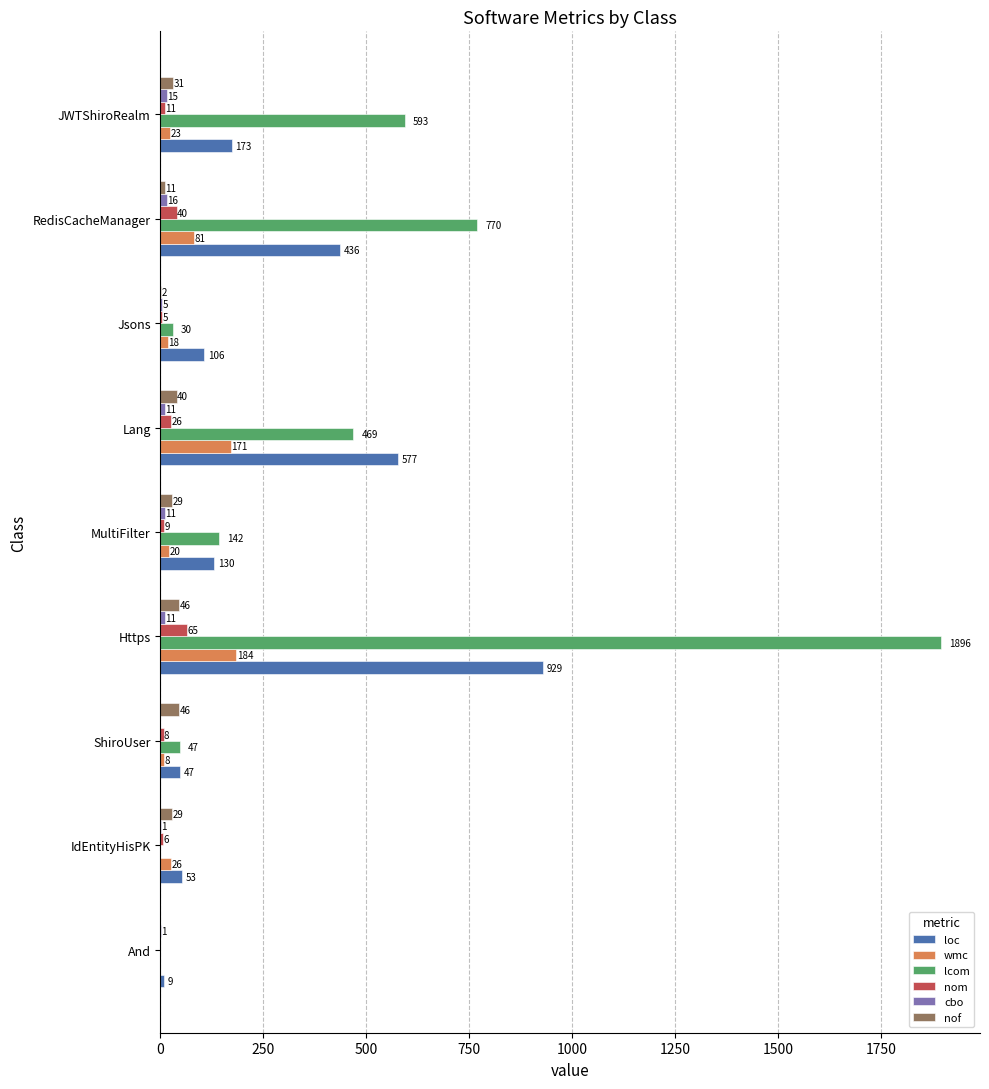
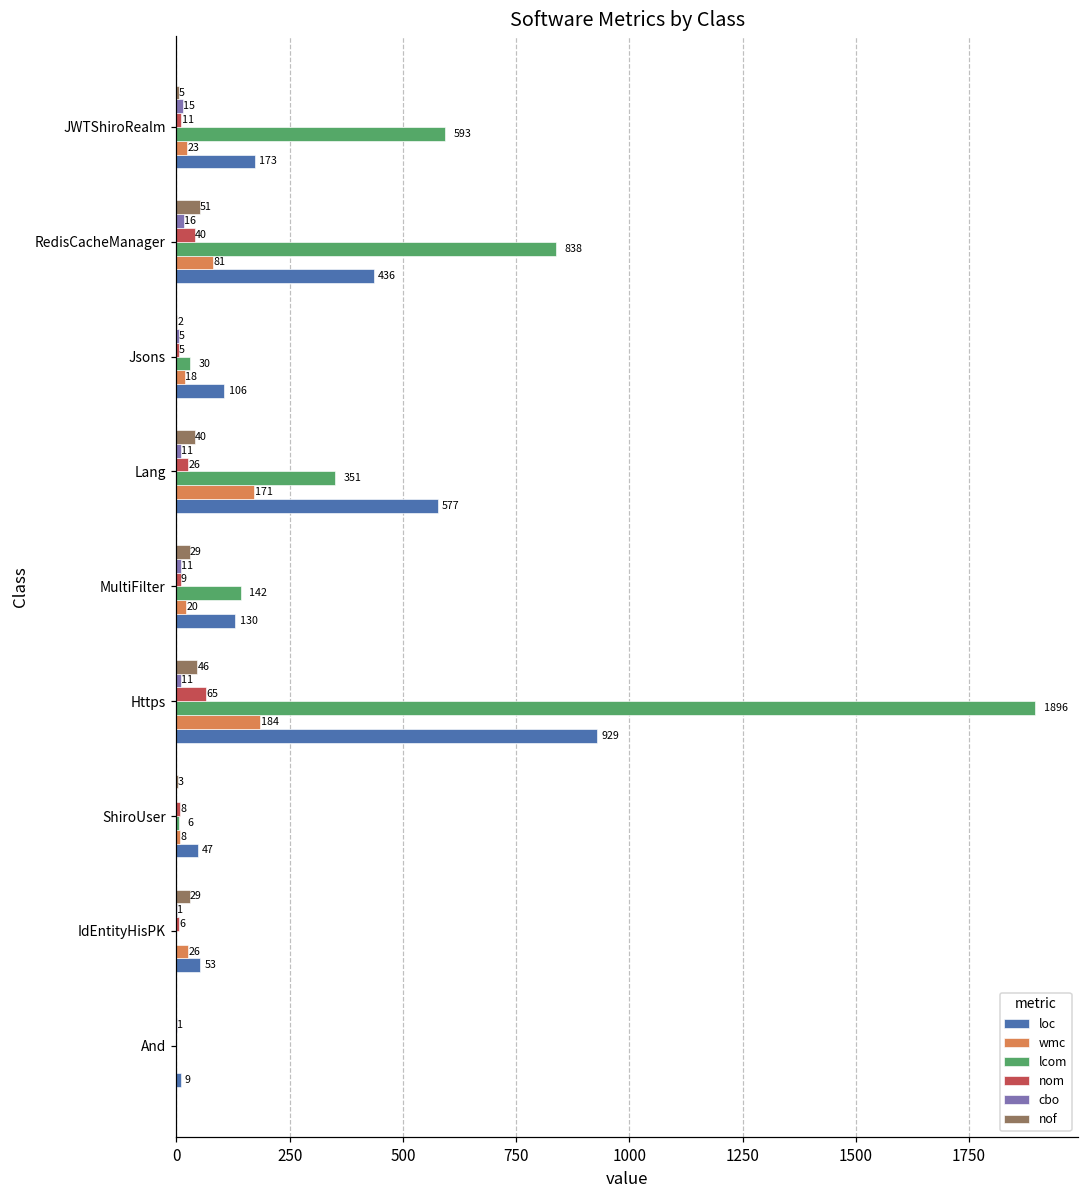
  {
    "lcom": {
      "JWTShiroRealm": 593,
-     "RedisCacheManager": 770,
+     "RedisCacheManager": 838,
      "Jsons": 30,
-     "Lang": 469,
+     "Lang": 351,
      "MultiFilter": 142,
      "Https": 1896,
-     "ShiroUser": 47
+     "ShiroUser": 6
    },
    "nof": {
-     "JWTShiroRealm": 31,
-     "RedisCacheManager": 11,
+     "JWTShiroRealm": 5,
+     "RedisCacheManager": 51,
      "Jsons": 2,
      "Lang": 40,
      "MultiFilter": 29,
      "Https": 46,
-     "ShiroUser": 46,
+     "ShiroUser": 3,
      "IdEntityHisPK": 29
    }
  }
